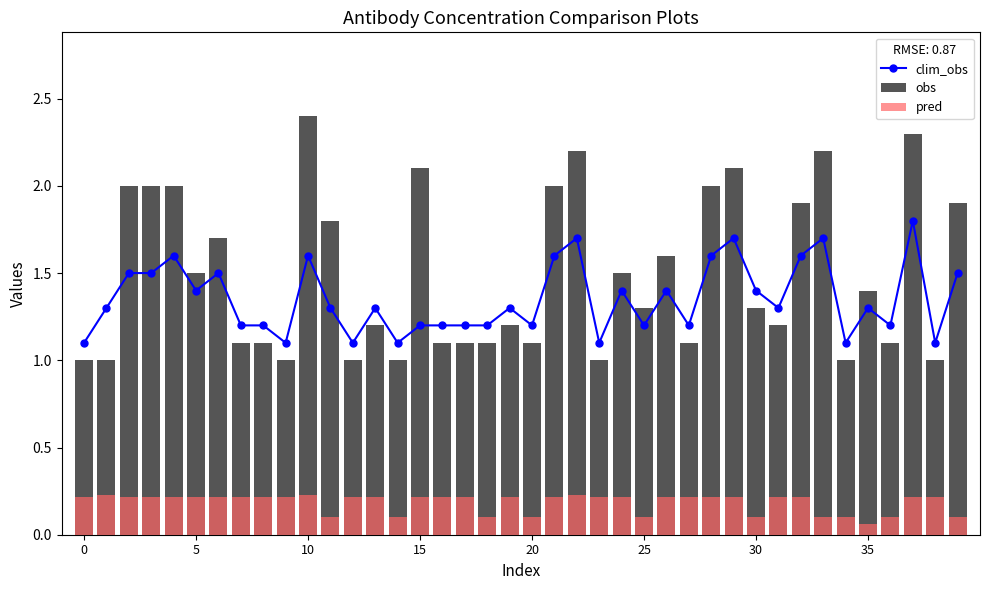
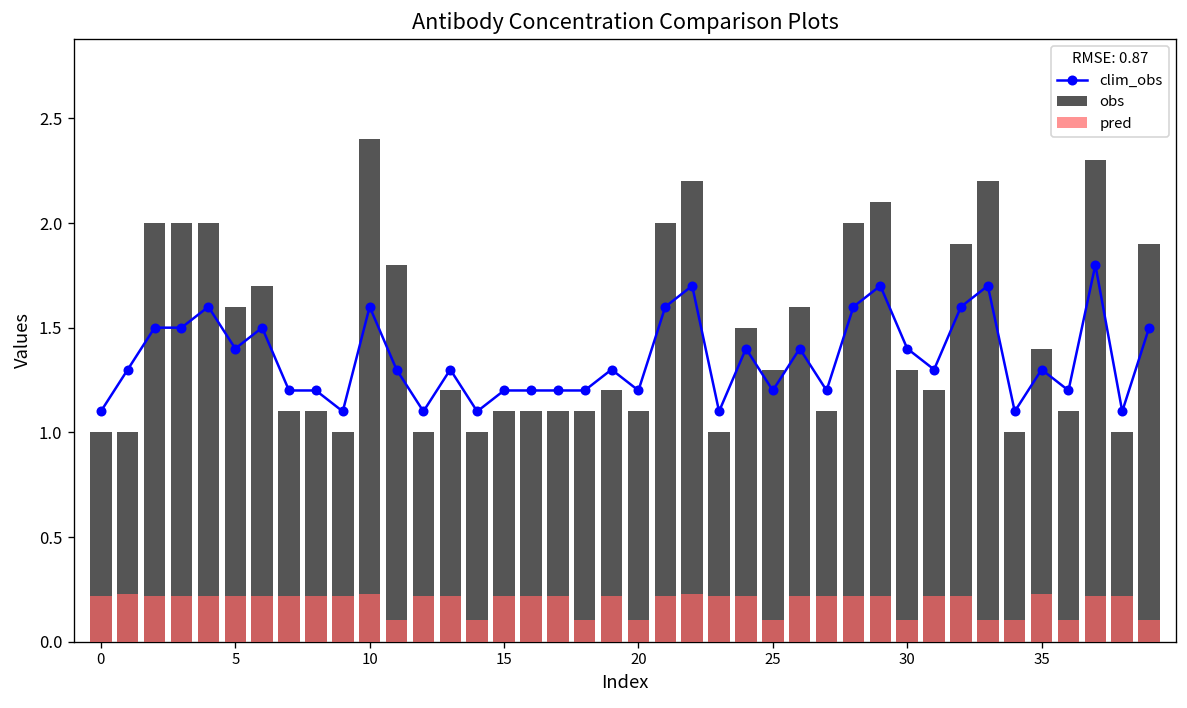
  {
    "obs": {
      "0": 1.0,
-     "5": 1.5,
+     "5": 1.6,
      "10": 2.4,
-     "15": 2.1,
+     "15": 1.1,
      "20": 1.1,
      "25": 1.3,
      "30": 1.3,
      "35": 1.4
    },
    "clim_obs": {
      "0": 1.10,
      "5": 1.40,
      "10": 1.60,
      "15": 1.20,
      "20": 1.20,
      "25": 1.20,
      "30": 1.40,
      "35": 1.30
    },
    "pred": {
-     "35": 0.06
+     "35": 0.23
    }
  }
